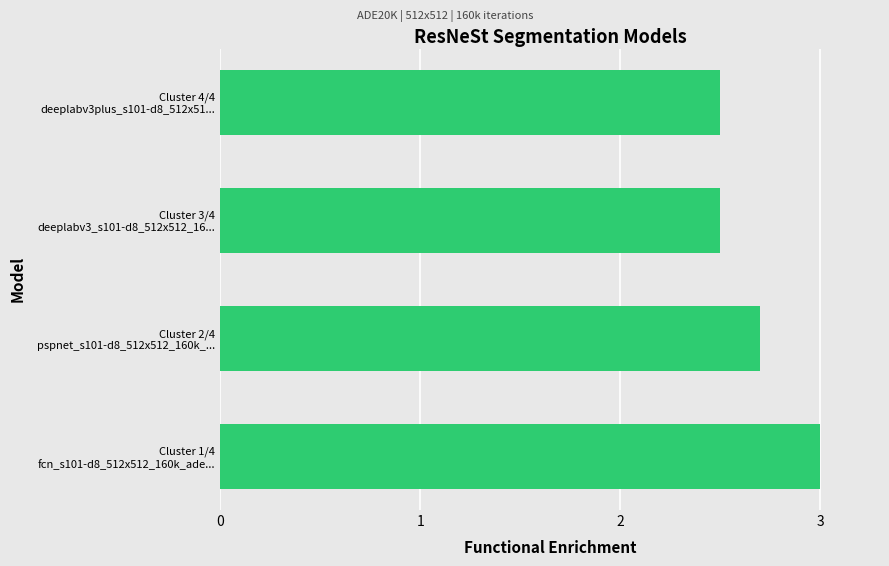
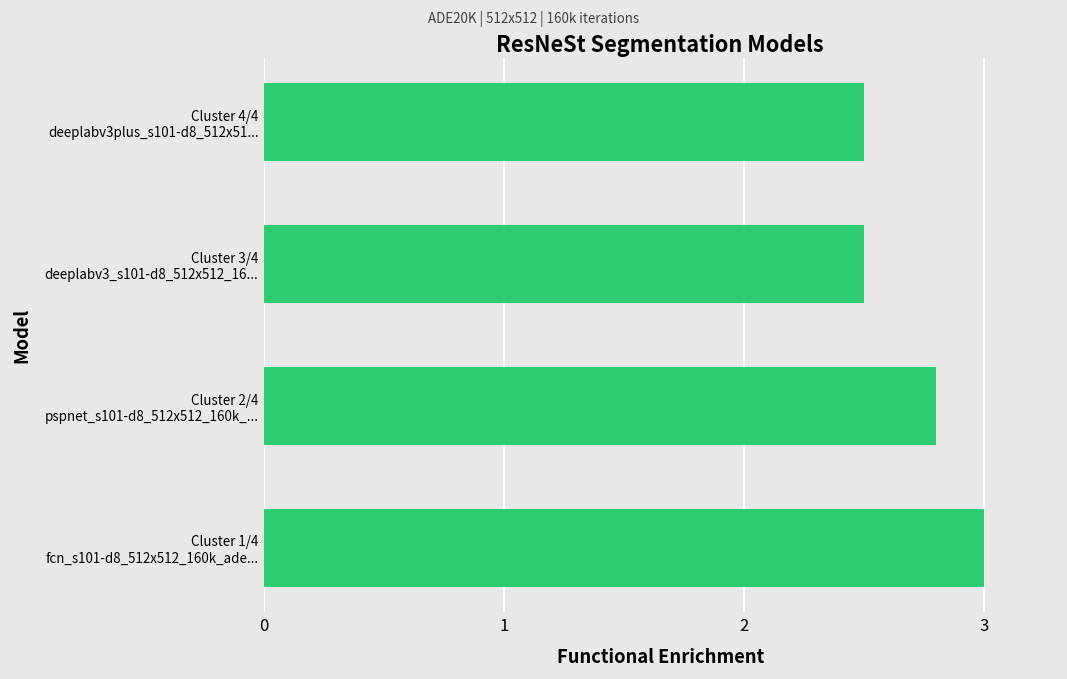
  {
    "Cluster 4/4 deeplabv3plus_s101-d8_512x51...": 2.5,
    "Cluster 3/4 deeplabv3_s101-d8_512x512_16...": 2.5,
-   "Cluster 2/4 pspnet_s101-d8_512x512_160k_...": 2.7,
+   "Cluster 2/4 pspnet_s101-d8_512x512_160k_...": 2.8,
    "Cluster 1/4 fcn_s101-d8_512x512_160k_ade...": 3.0
  }
